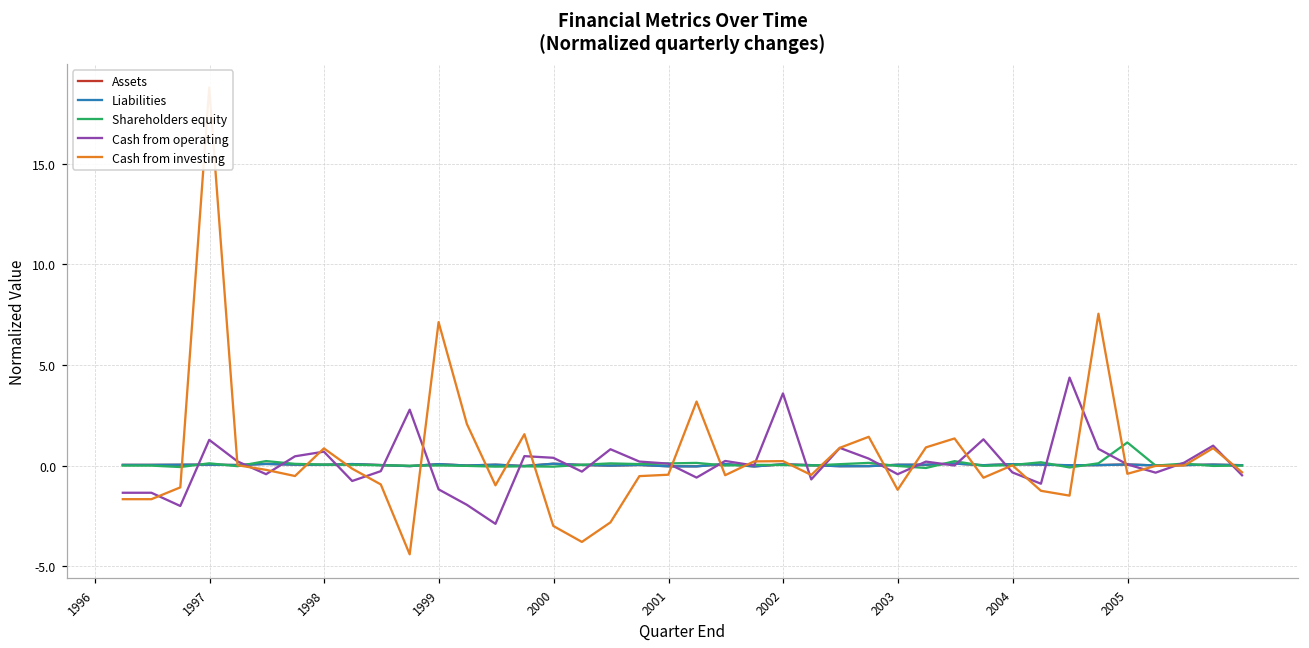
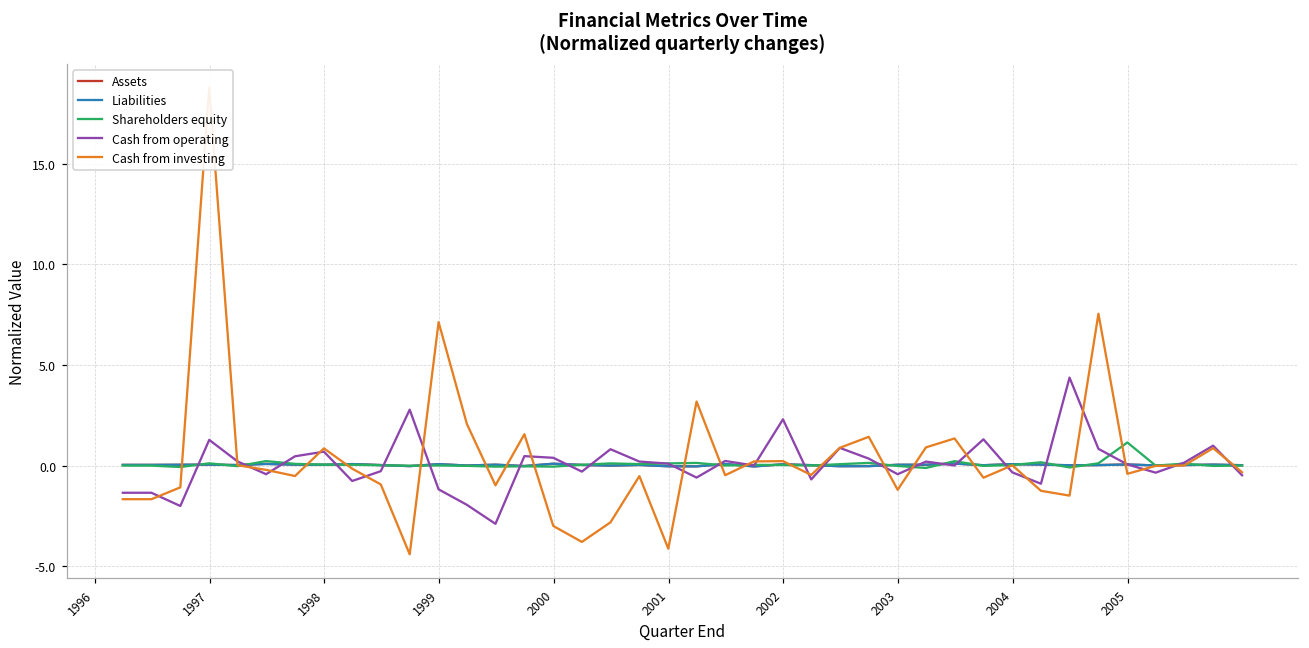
  {
    "Shareholders equity": {
      "2000": -0.1,
      "2005": 1.1
    },
    "Cash from operating": {
      "1997": 1.3,
      "1998": 0.7,
      "1999": -1.2,
      "2000": 0.4,
-     "2002": 3.6,
+     "2002": 2.3,
      "2003": -0.4,
      "2004": -0.3
    },
    "Cash from investing": {
      "1998": 0.9,
      "1999": 7.1,
      "2000": -3.0,
-     "2001": -0.5,
+     "2001": -4.1,
      "2002": 0.2,
      "2003": -1.2,
      "2005": -0.4
    }
  }
